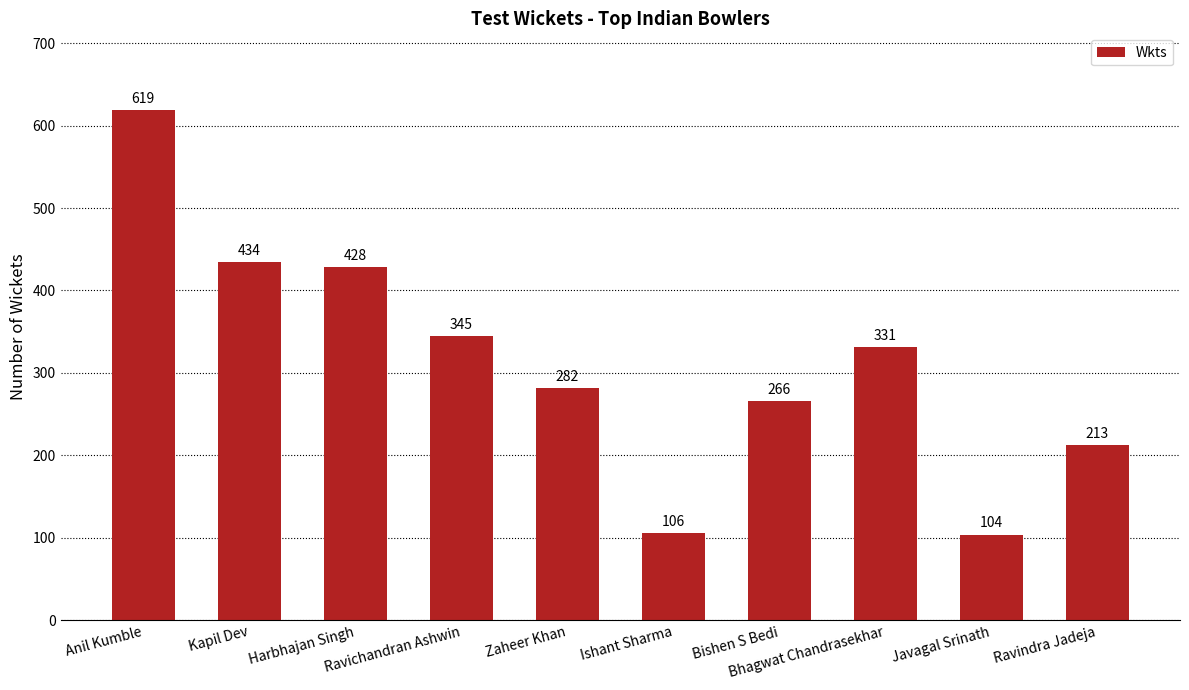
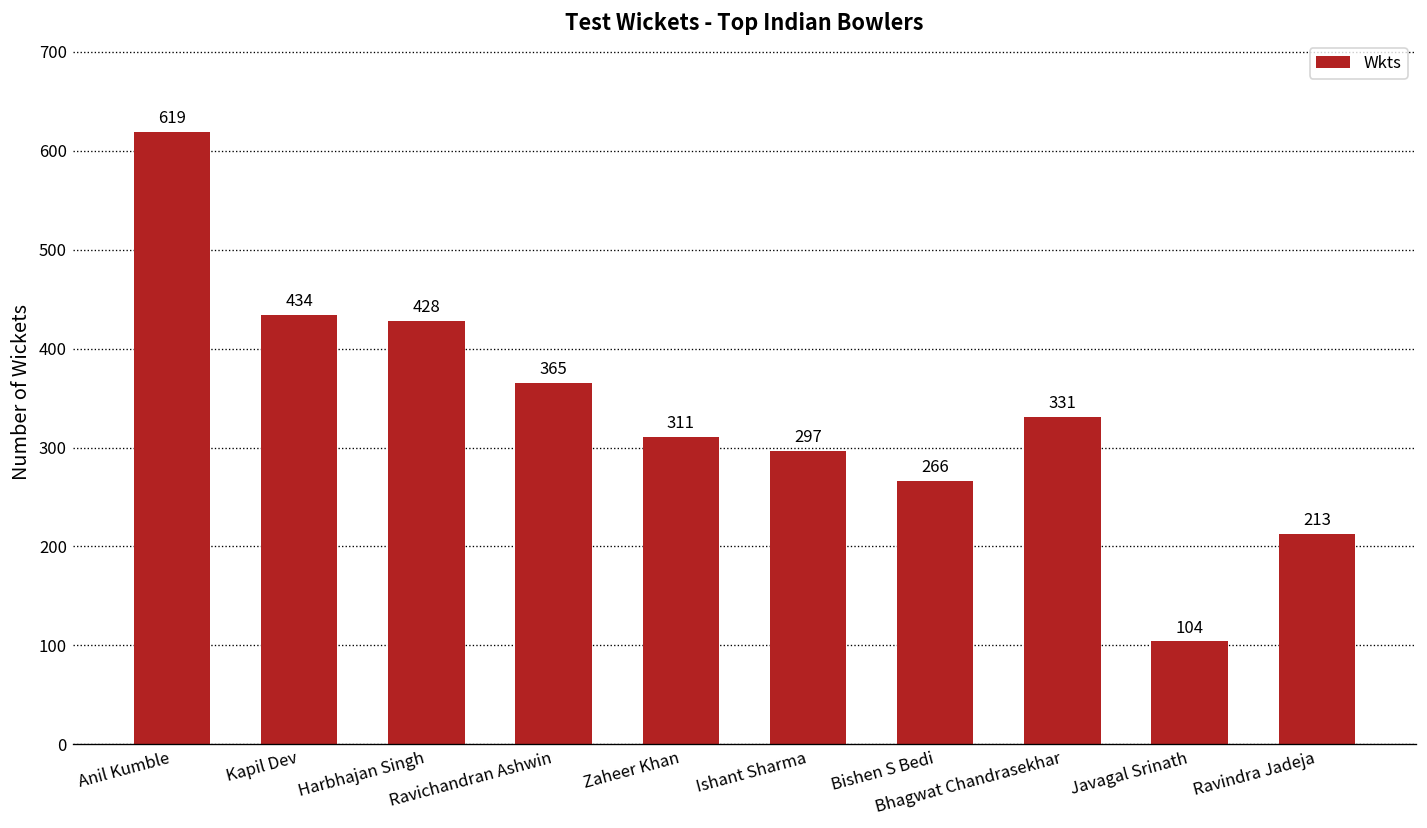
  {
    "Anil Kumble": 619,
    "Kapil Dev": 434,
    "Harbhajan Singh": 428,
-   "Ravichandran Ashwin": 345,
-   "Zaheer Khan": 282,
-   "Ishant Sharma": 106,
+   "Ravichandran Ashwin": 365,
+   "Zaheer Khan": 311,
+   "Ishant Sharma": 297,
    "Bishen S Bedi": 266,
    "Bhagwat Chandrasekhar": 331,
    "Javagal Srinath": 104,
    "Ravindra Jadeja": 213
  }
